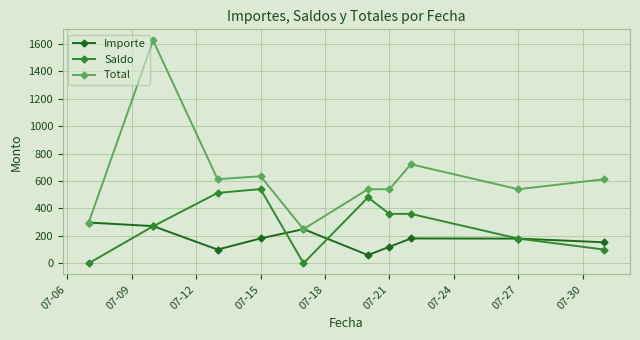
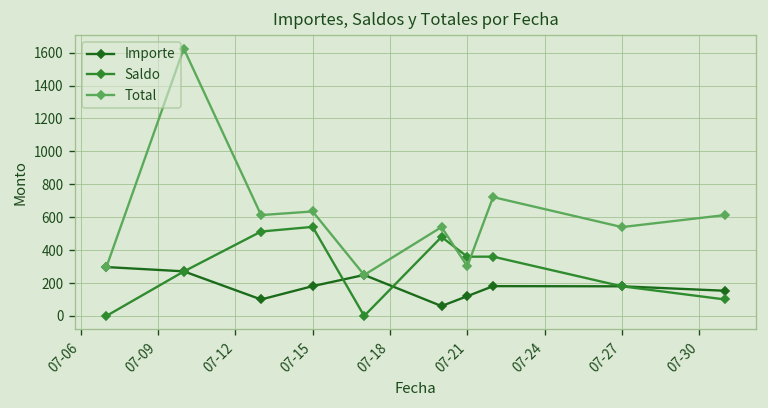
  {
    "Total": {
      "07-15": 630,
-     "07-21": 540,
+     "07-21": 300,
      "07-27": 540
    }
  }
